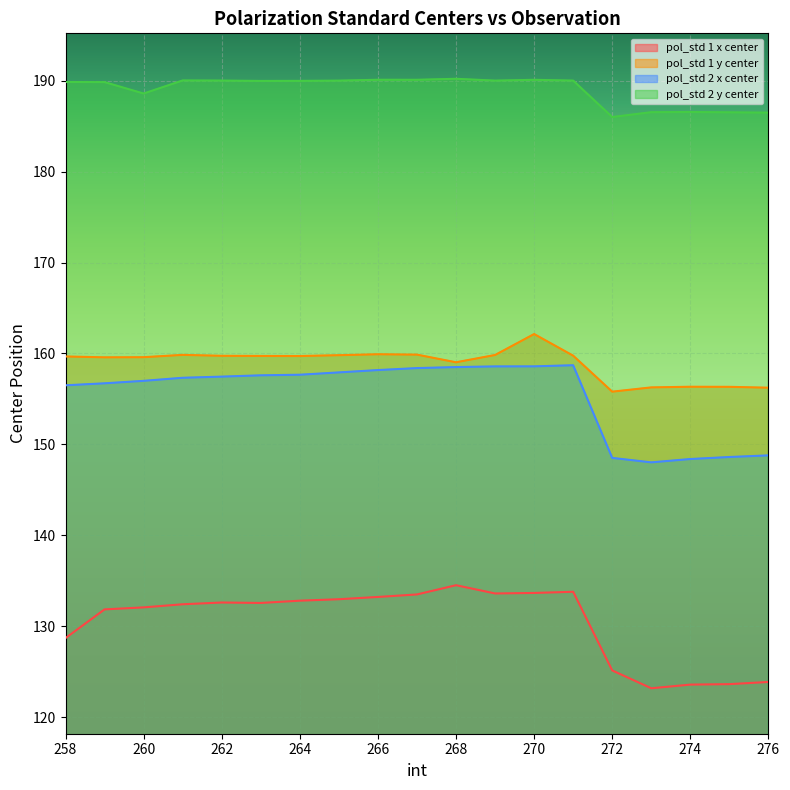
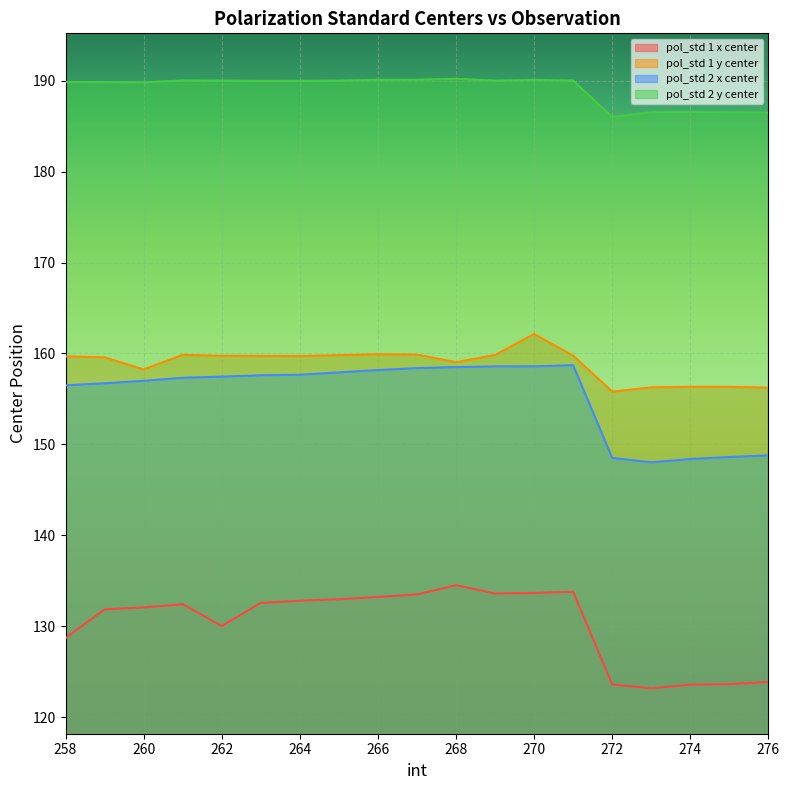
  {
    "pol_std 1 x center": {
      "258": 129,
      "260": 132,
-     "262": 133,
+     "262": 130,
      "264": 133,
      "266": 133,
      "268": 135,
      "270": 134,
-     "272": 125,
+     "272": 124,
      "274": 124,
      "276": 124
    },
    "pol_std 1 y center": {
      "258": 160,
-     "260": 160,
+     "260": 158,
      "262": 160,
      "264": 160,
      "266": 160,
      "268": 159,
      "270": 162,
      "272": 156,
      "274": 156,
      "276": 156
    },
    "pol_std 2 x center": {
      "258": 156,
      "260": 157,
      "262": 157,
      "264": 158,
      "266": 158,
      "268": 159,
      "270": 159,
      "272": 149,
      "274": 148,
      "276": 149
    },
    "pol_std 2 y center": {
      "258": 190,
-     "260": 189,
+     "260": 190,
      "262": 190,
      "264": 190,
      "266": 190,
      "268": 190,
      "270": 190,
      "272": 186,
      "274": 187,
      "276": 186
    }
  }
